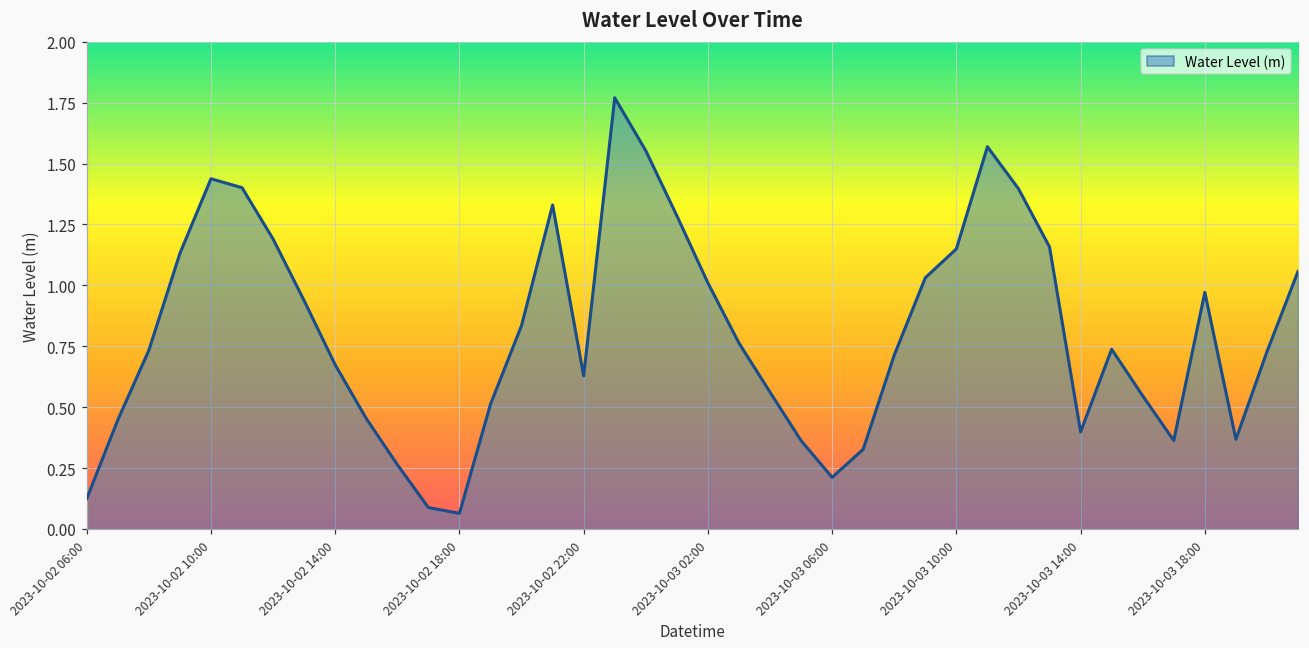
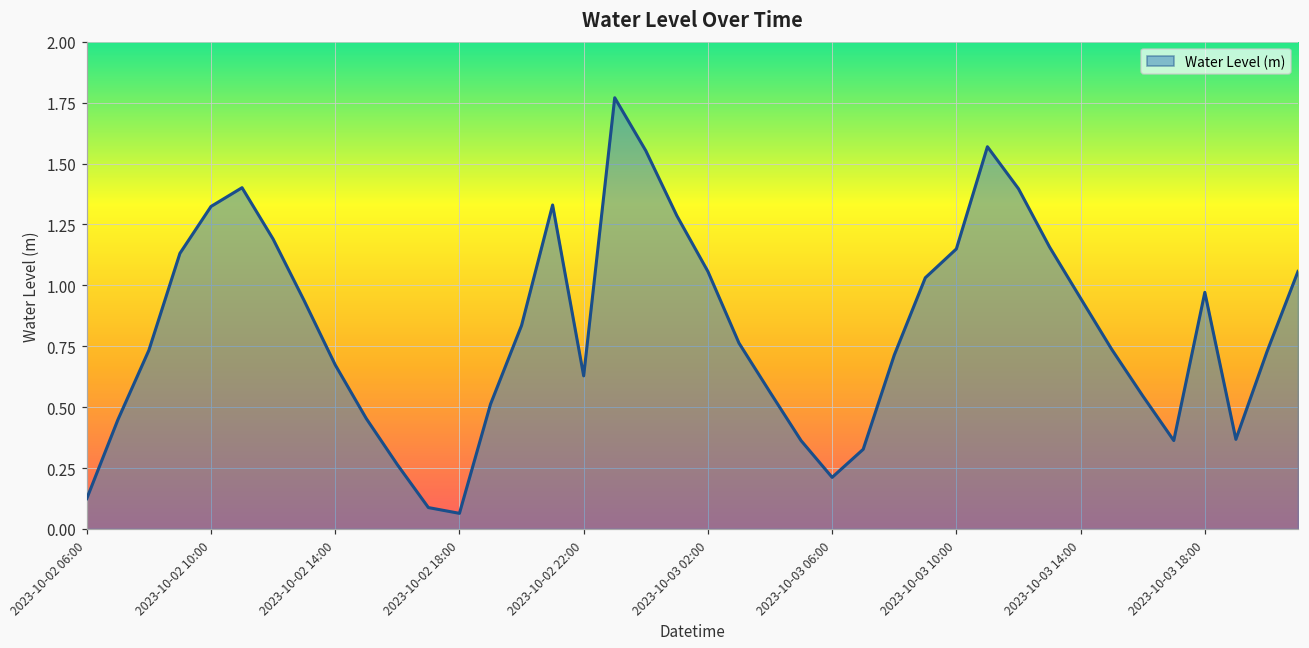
  {
    "2023-10-02 06:00": 0.12,
-   "2023-10-02 10:00": 1.44,
+   "2023-10-02 10:00": 1.32,
    "2023-10-02 14:00": 0.67,
    "2023-10-02 18:00": 0.06,
    "2023-10-02 22:00": 0.63,
-   "2023-10-03 02:00": 1.01,
+   "2023-10-03 02:00": 1.06,
    "2023-10-03 06:00": 0.21,
    "2023-10-03 10:00": 1.15,
-   "2023-10-03 14:00": 0.40,
+   "2023-10-03 14:00": 0.95,
    "2023-10-03 18:00": 0.97
  }
